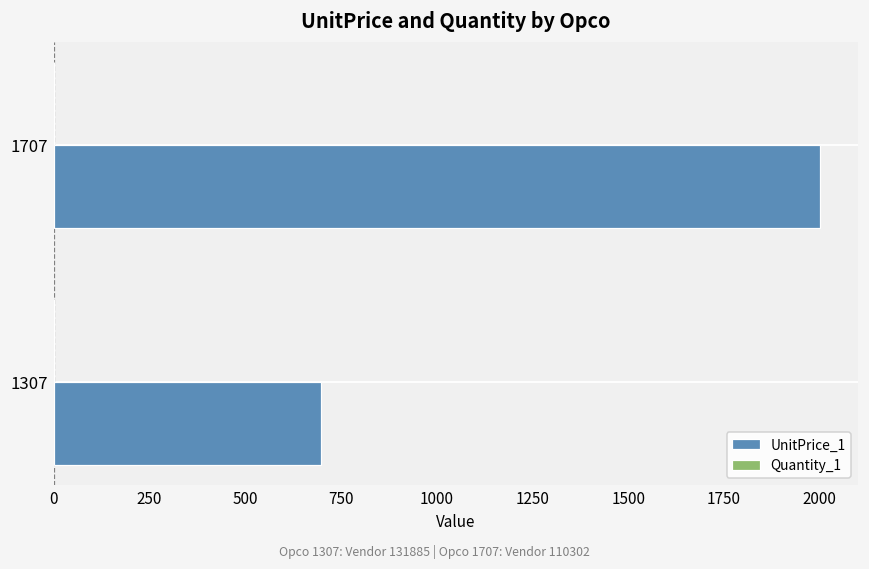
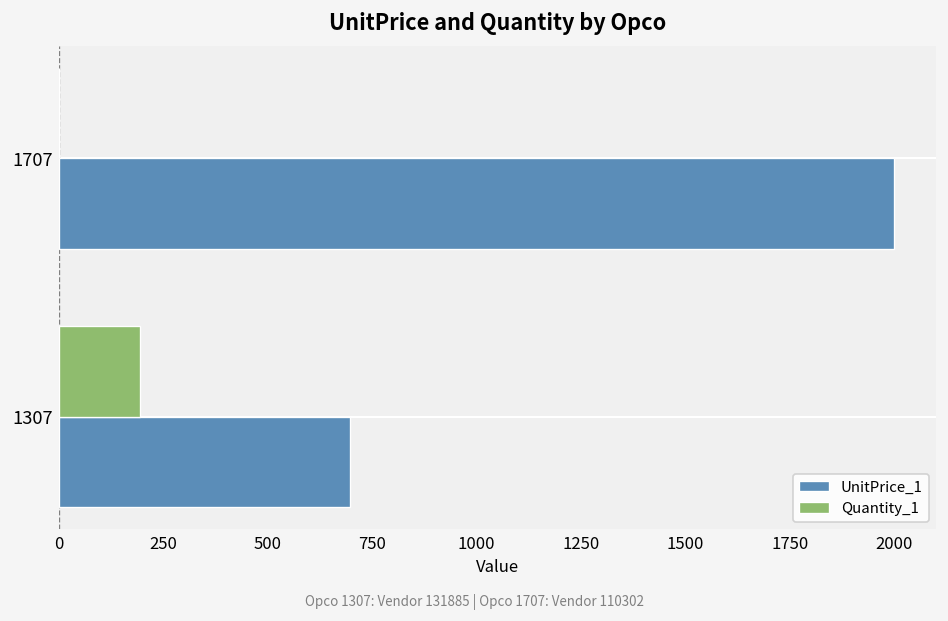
  {
    "UnitPrice_1": {
      "1707": 2000,
      "1307": 700
    },
    "Quantity_1": {
-     "1307": 0
+     "1307": 200
    }
  }
